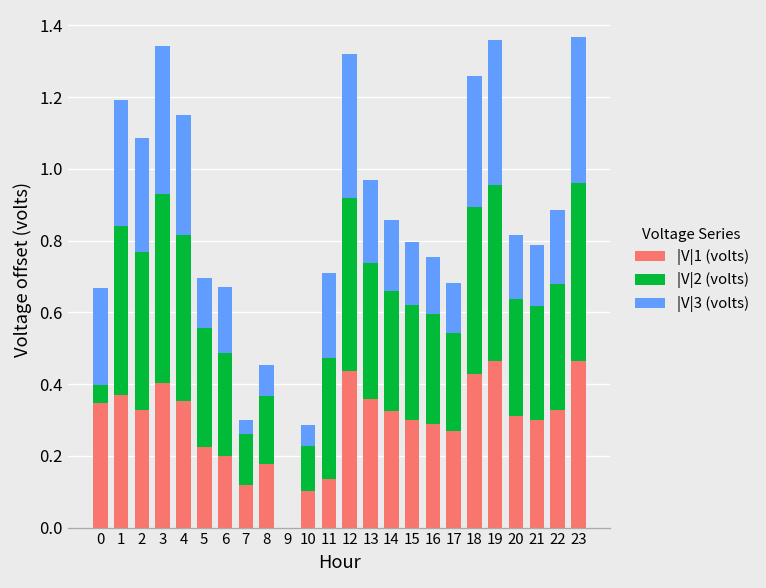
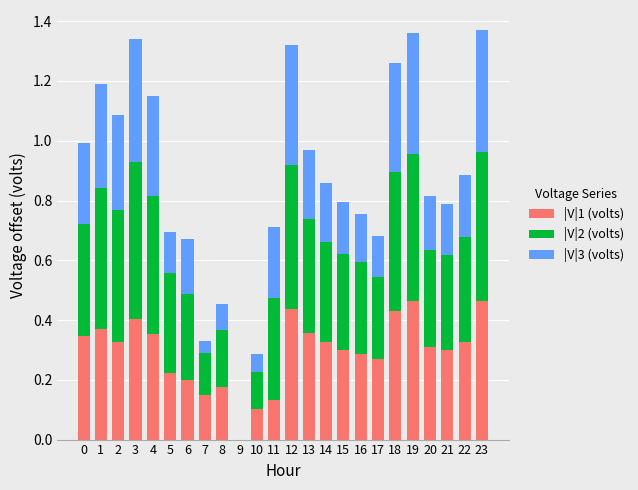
  {
    "|V|1 (volts)": {
      "0": 0.35,
      "1": 0.37,
      "2": 0.33,
      "3": 0.40,
      "4": 0.35,
      "5": 0.22,
      "6": 0.20,
-     "7": 0.12,
+     "7": 0.15,
      "8": 0.18,
      "9": 0.00,
      "10": 0.10,
      "11": 0.13,
      "12": 0.44,
      "13": 0.36,
      "14": 0.33,
      "15": 0.30,
      "16": 0.29,
      "17": 0.27,
      "18": 0.43,
      "19": 0.46,
      "20": 0.31,
      "21": 0.30,
      "22": 0.33,
      "23": 0.46
    },
    "|V|2 (volts)": {
-     "0": 0.05,
+     "0": 0.38,
      "1": 0.47,
      "2": 0.44,
      "3": 0.53,
      "4": 0.46,
      "5": 0.33,
      "6": 0.29,
      "7": 0.14,
      "8": 0.19,
      "9": 0.00,
      "10": 0.12,
      "11": 0.34,
      "12": 0.48,
      "13": 0.38,
      "14": 0.34,
      "15": 0.32,
      "16": 0.31,
      "17": 0.28,
      "18": 0.47,
      "19": 0.49,
      "20": 0.33,
      "21": 0.32,
      "22": 0.35,
      "23": 0.50
    },
    "|V|3 (volts)": {
      "0": 0.27,
      "1": 0.35,
      "2": 0.32,
      "3": 0.41,
      "4": 0.33,
      "5": 0.14,
      "6": 0.18,
      "7": 0.04,
      "8": 0.09,
      "9": 0.00,
      "10": 0.06,
      "11": 0.24,
      "12": 0.40,
      "13": 0.23,
      "14": 0.20,
      "15": 0.18,
      "16": 0.16,
      "17": 0.14,
      "18": 0.37,
      "19": 0.40,
      "20": 0.18,
      "21": 0.17,
      "22": 0.21,
      "23": 0.41
    }
  }
